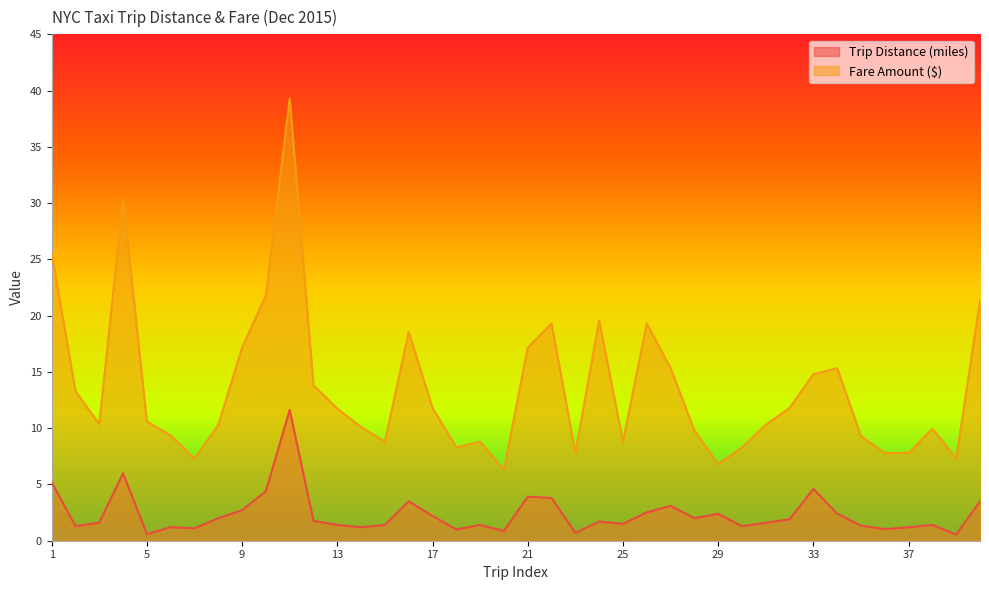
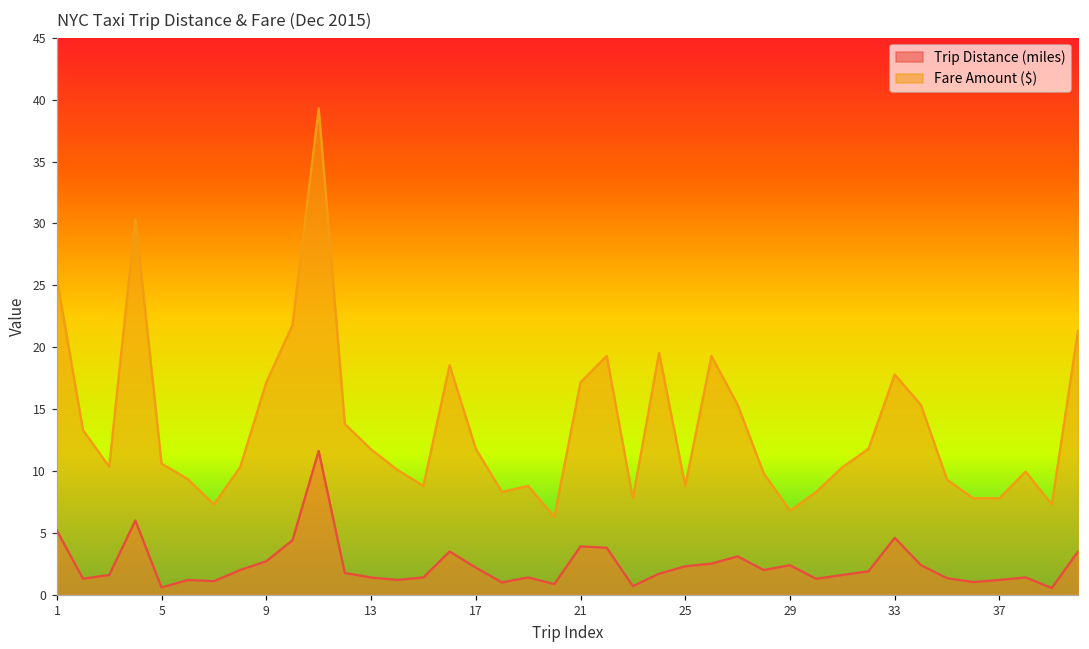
  {
    "Trip Distance (miles)": {
      "1": 5.2,
      "5": 0.6,
      "9": 2.7,
      "13": 1.4,
      "17": 2.2,
      "21": 3.9,
-     "25": 1.5,
+     "25": 2.3,
      "29": 2.4,
      "33": 4.6,
      "37": 1.2
    },
    "Fare Amount ($)": {
      "1": 25.6,
      "5": 10.6,
      "9": 17.2,
      "13": 11.8,
      "17": 11.8,
      "21": 17.2,
      "25": 8.8,
      "29": 6.8,
-     "33": 14.8,
+     "33": 17.8,
      "37": 7.8
    }
  }
